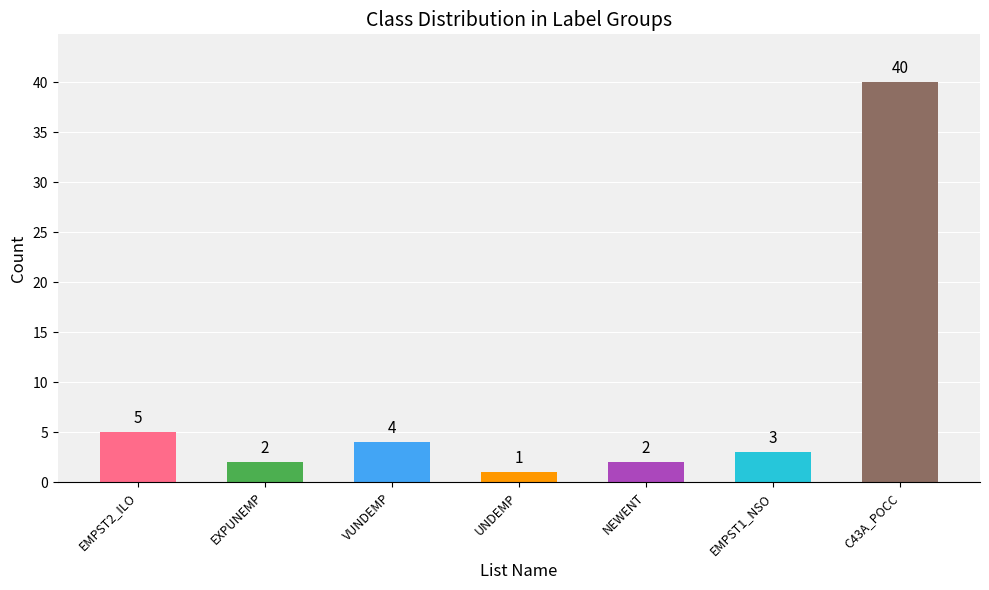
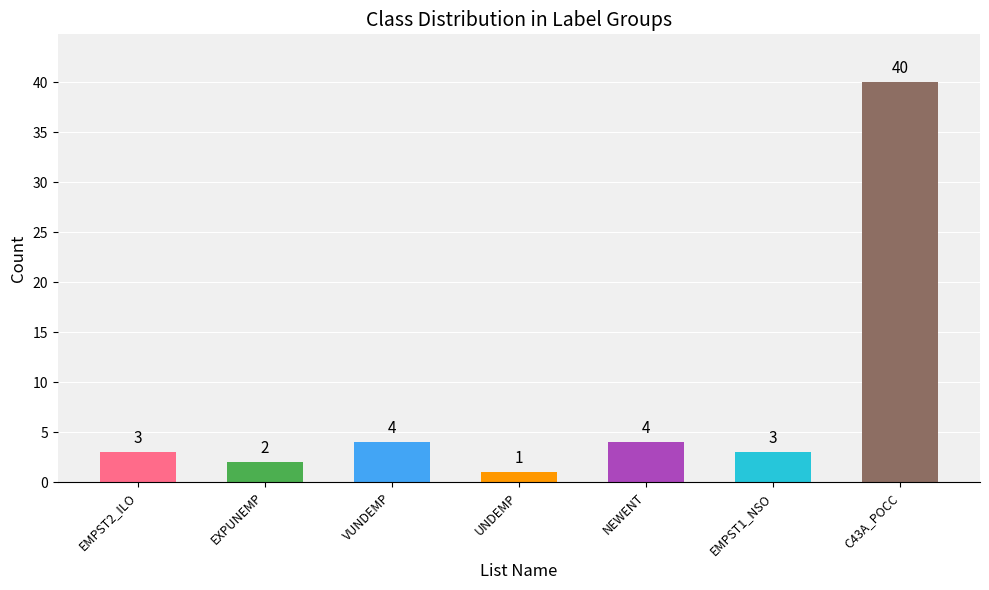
  {
-   "EMPST2_ILO": 5,
+   "EMPST2_ILO": 3,
    "EXPUNEMP": 2,
    "VUNDEMP": 4,
    "UNDEMP": 1,
-   "NEWENT": 2,
+   "NEWENT": 4,
    "EMPST1_NSO": 3,
    "C43A_POCC": 40
  }
